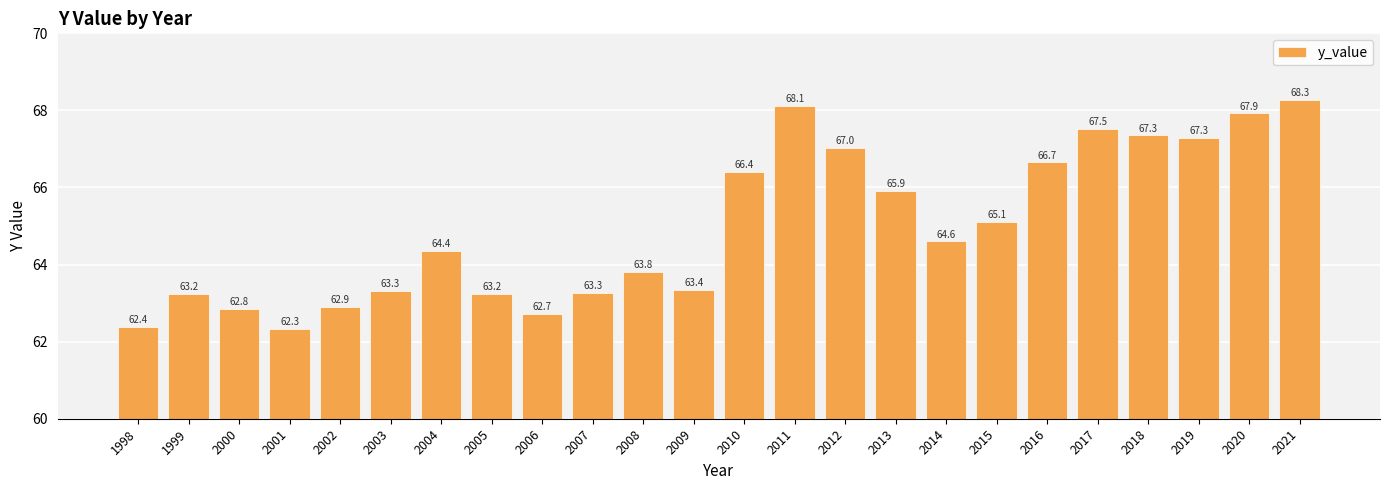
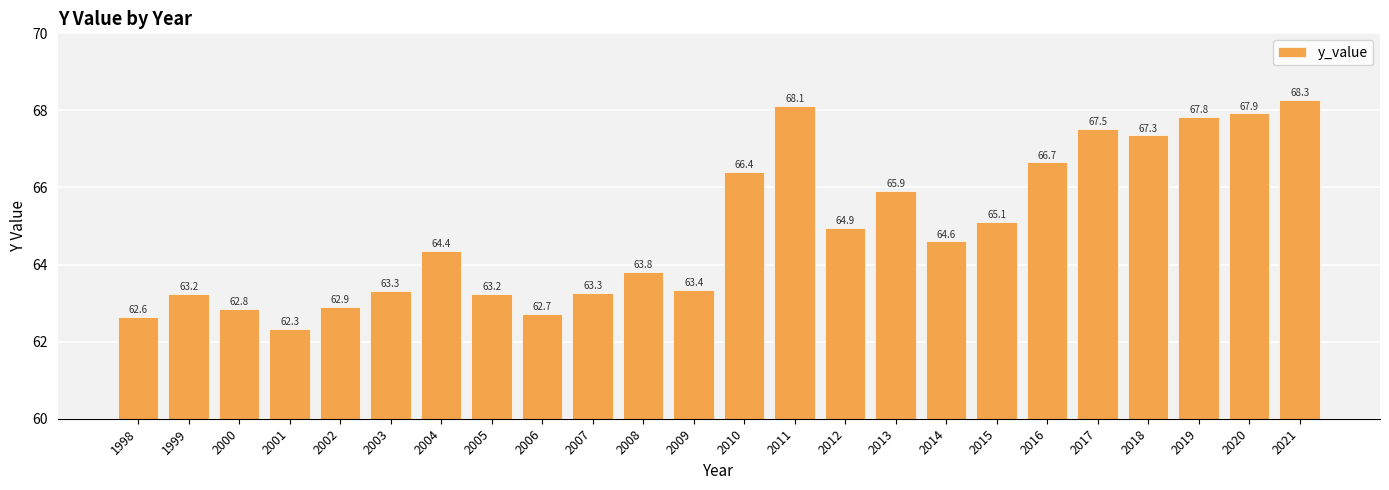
  {
-   "1998": 62.4,
+   "1998": 62.6,
    "1999": 63.2,
    "2000": 62.8,
    "2001": 62.3,
    "2002": 62.9,
    "2003": 63.3,
    "2004": 64.4,
    "2005": 63.2,
    "2006": 62.7,
    "2007": 63.3,
    "2008": 63.8,
    "2009": 63.4,
    "2010": 66.4,
    "2011": 68.1,
-   "2012": 67.0,
+   "2012": 64.9,
    "2013": 65.9,
    "2014": 64.6,
    "2015": 65.1,
    "2016": 66.7,
    "2017": 67.5,
    "2018": 67.3,
-   "2019": 67.3,
+   "2019": 67.8,
    "2020": 67.9,
    "2021": 68.3
  }
